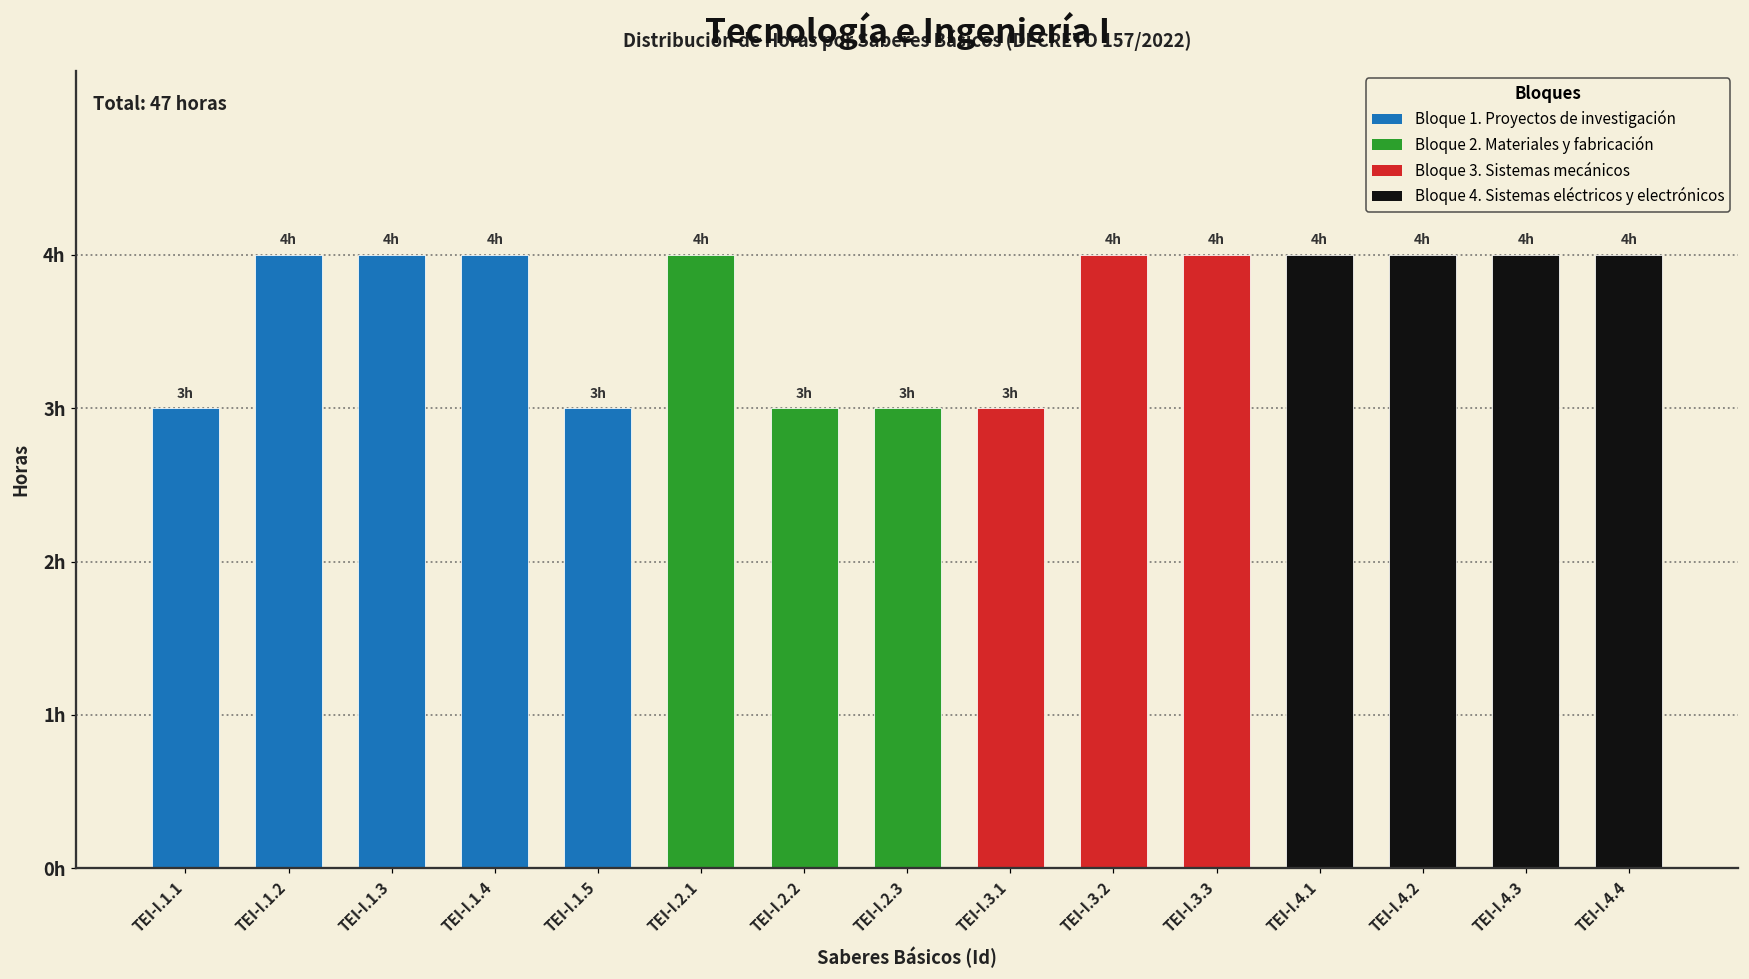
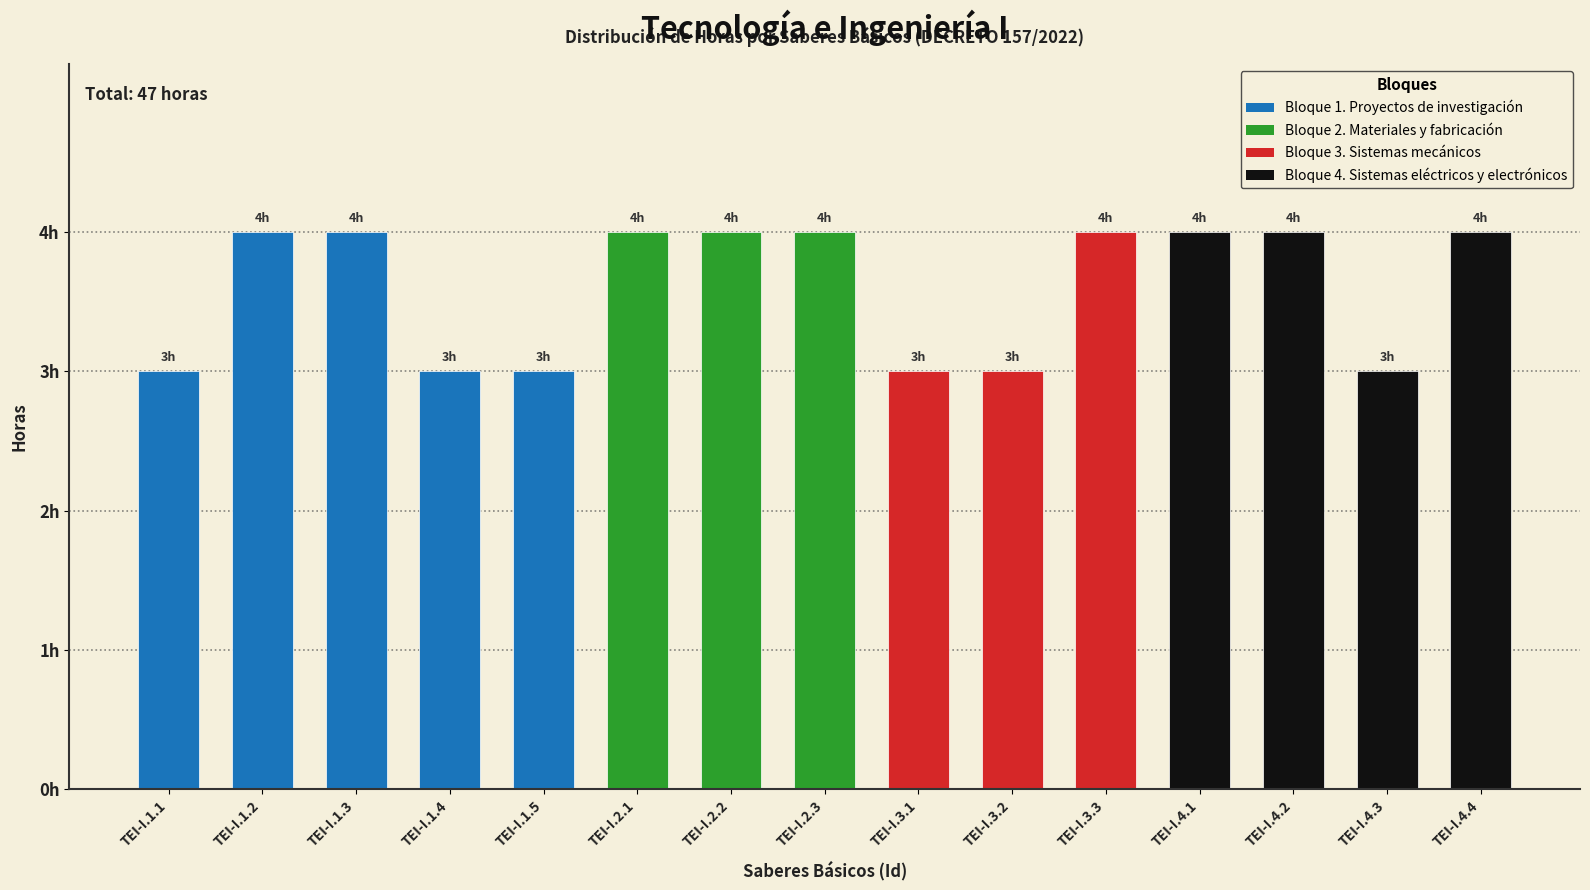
  {
    "TEI-I.1.1": "3h",
    "TEI-I.1.2": "4h",
    "TEI-I.1.3": "4h",
-   "TEI-I.1.4": "4h",
+   "TEI-I.1.4": "3h",
    "TEI-I.1.5": "3h",
    "TEI-I.2.1": "4h",
-   "TEI-I.2.2": "3h",
-   "TEI-I.2.3": "3h",
+   "TEI-I.2.2": "4h",
+   "TEI-I.2.3": "4h",
    "TEI-I.3.1": "3h",
-   "TEI-I.3.2": "4h",
+   "TEI-I.3.2": "3h",
    "TEI-I.3.3": "4h",
    "TEI-I.4.1": "4h",
    "TEI-I.4.2": "4h",
-   "TEI-I.4.3": "4h",
+   "TEI-I.4.3": "3h",
    "TEI-I.4.4": "4h"
  }
